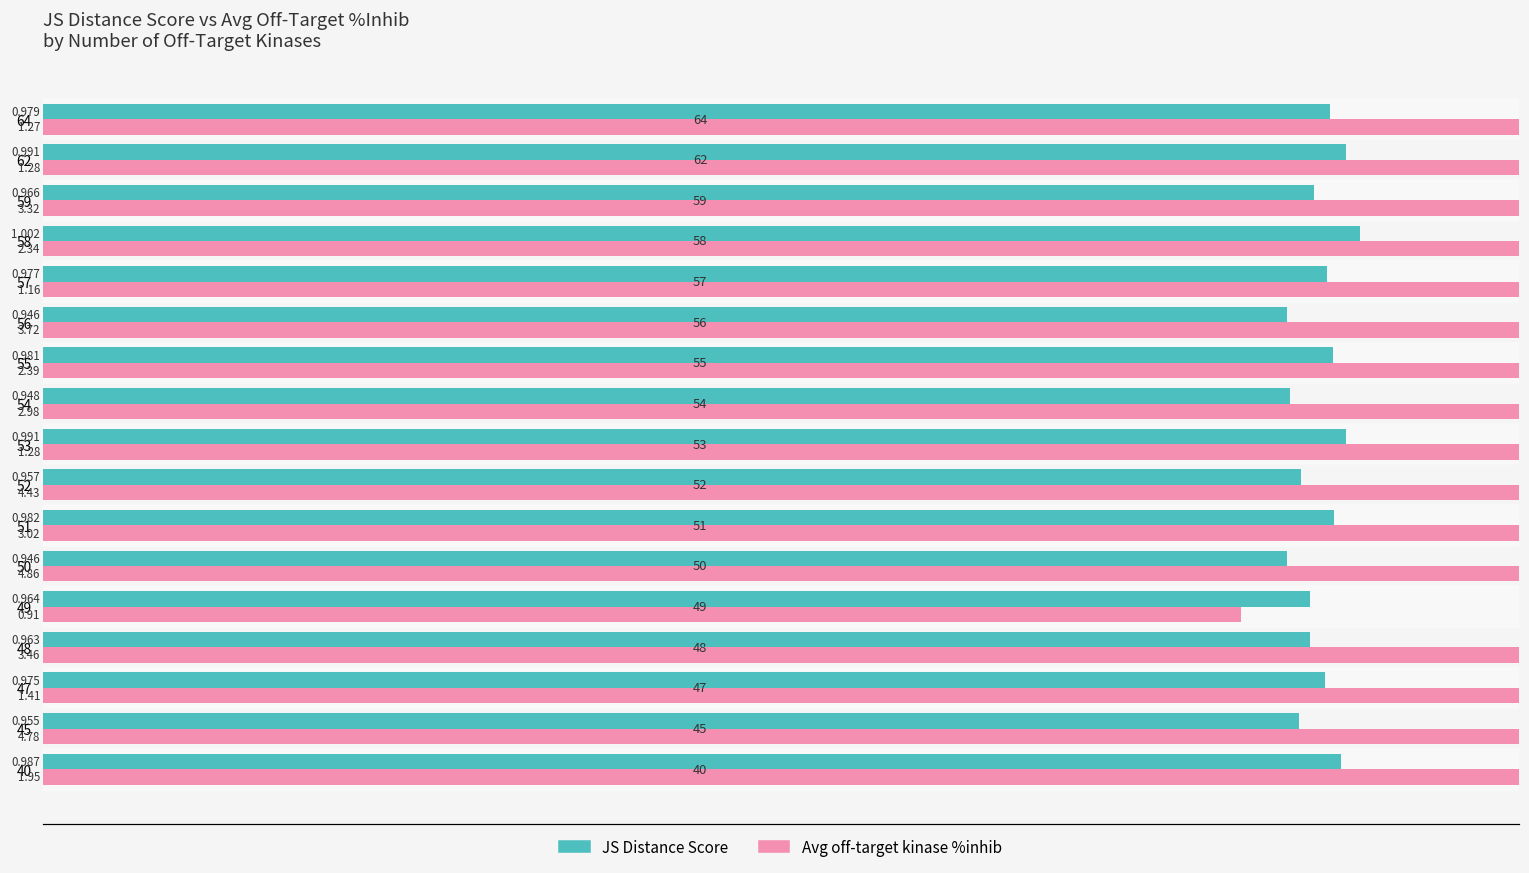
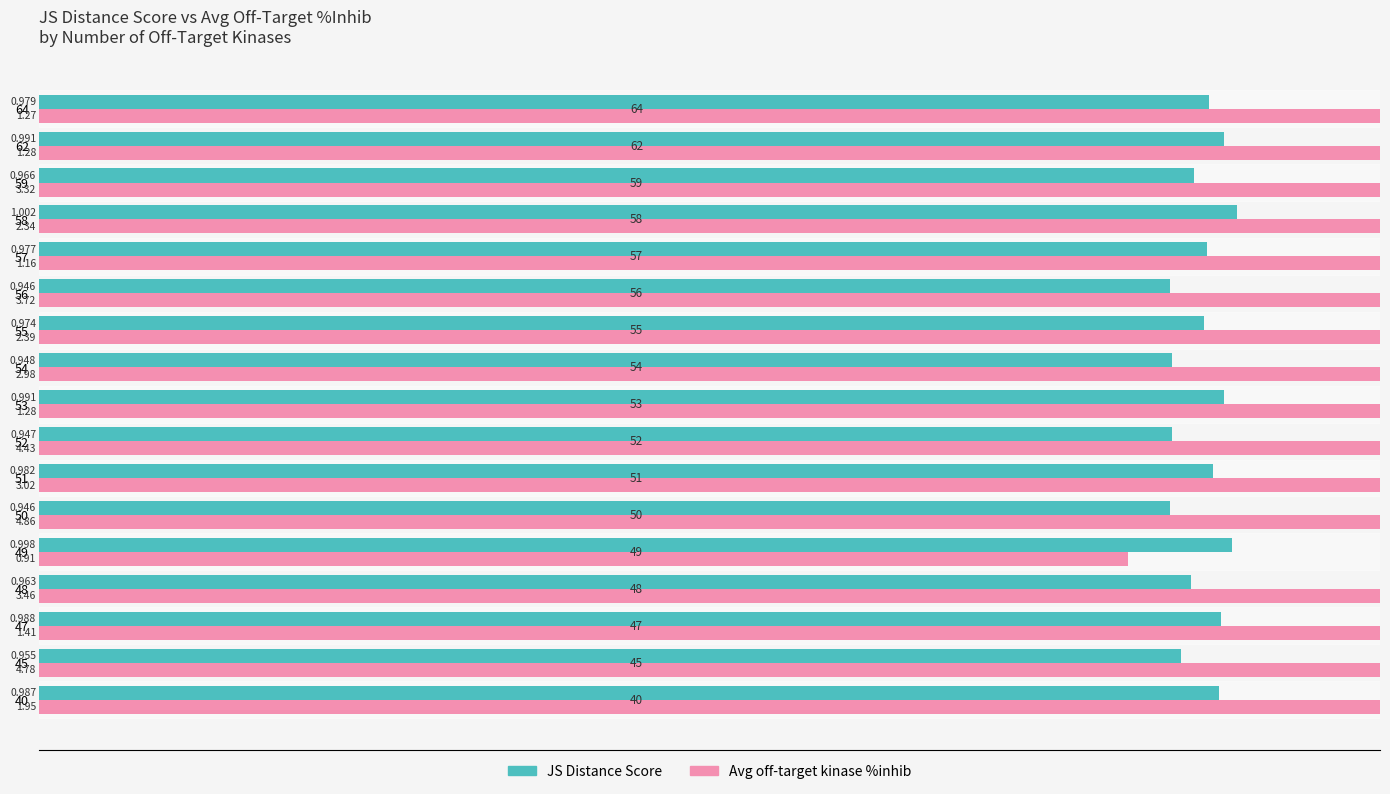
  {
    "JS Distance Score": {
-     "55": 0.981,
-     "52": 0.957,
-     "49": 0.964,
-     "47": 0.975
+     "55": 0.974,
+     "52": 0.947,
+     "49": 0.998,
+     "47": 0.988
    }
  }
